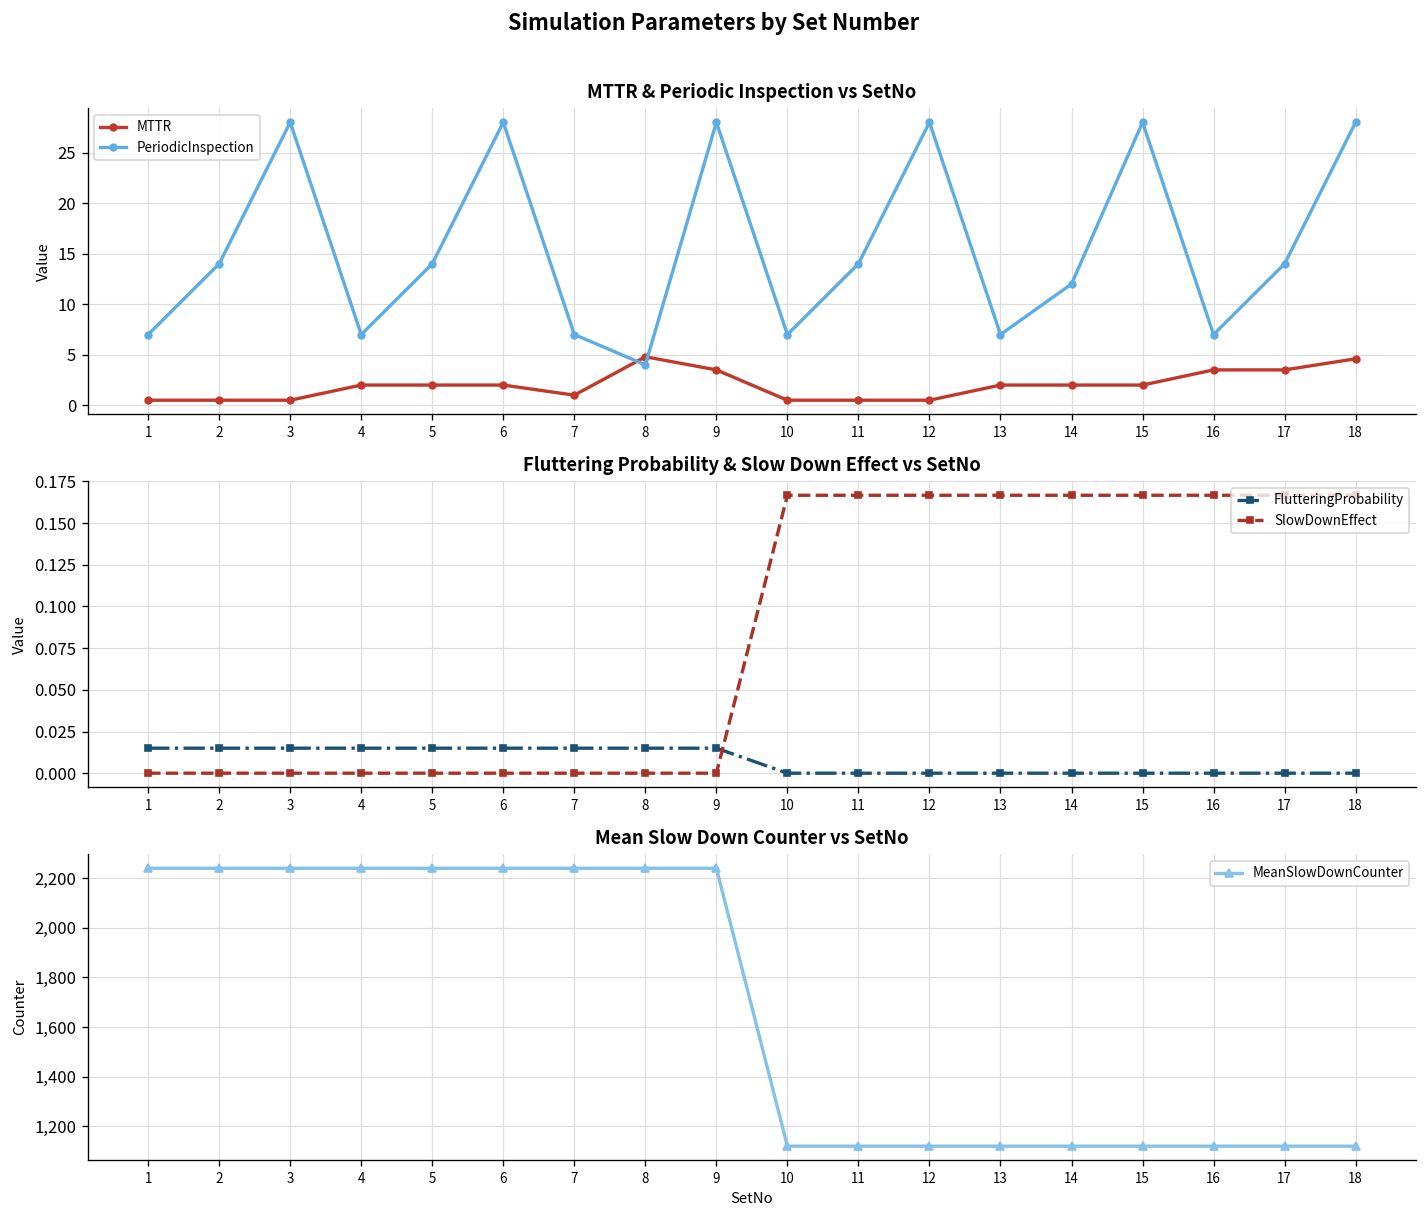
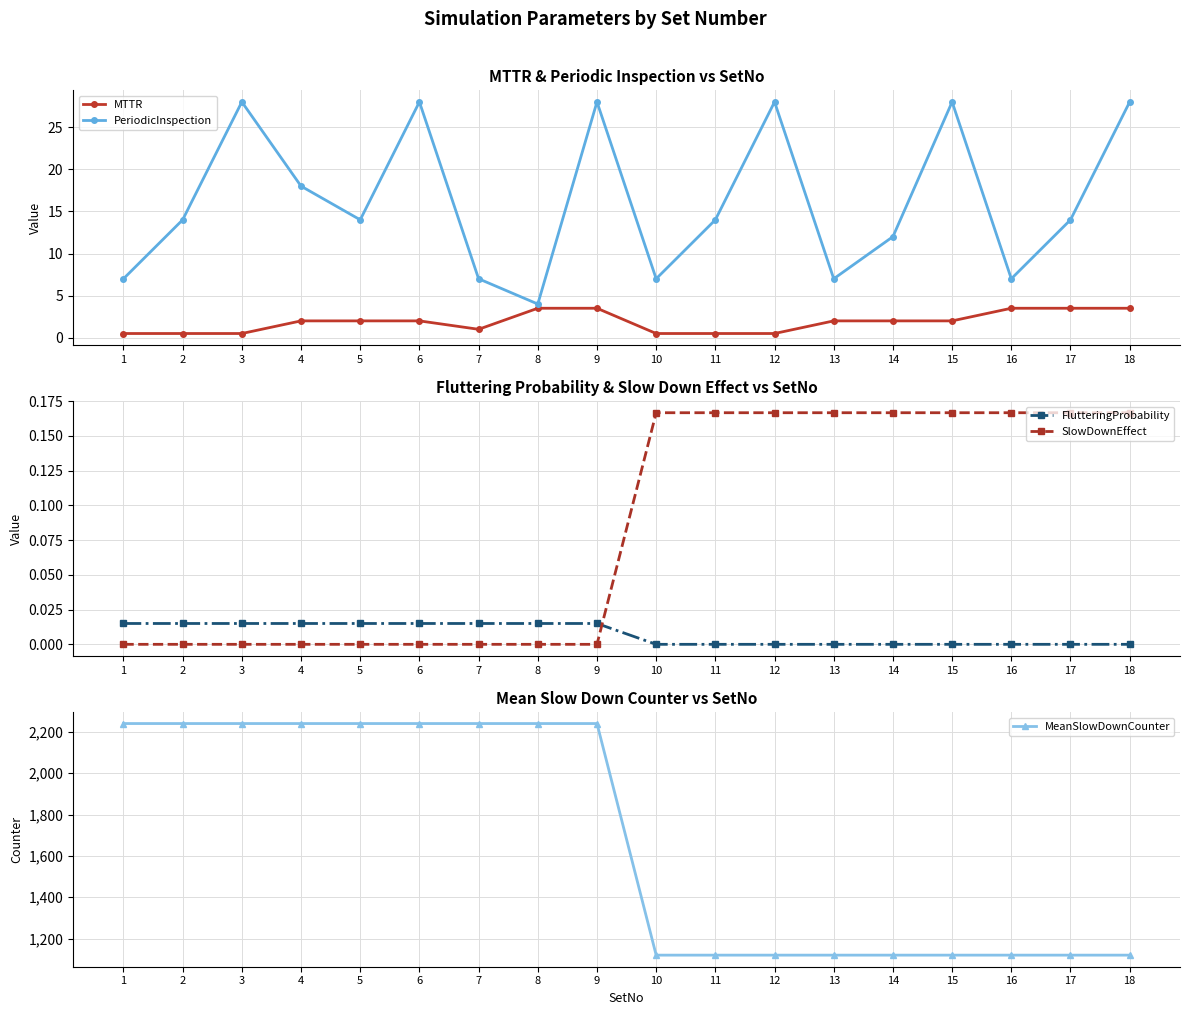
  {
    "MTTR & Periodic Inspection vs SetNo": {
      "MTTR": {
        "1": "1",
        "2": "1",
        "3": "1",
        "4": "2",
        "5": "2",
        "6": "2",
        "7": "1",
-       "8": "5",
+       "8": "4",
        "9": "4",
        "10": "1",
        "11": "1",
        "12": "1",
        "13": "2",
        "14": "2",
        "15": "2",
        "16": "4",
        "17": "4",
-       "18": "5"
+       "18": "4"
      },
      "PeriodicInspection": {
        "1": "7",
        "2": "14",
        "3": "28",
-       "4": "7",
+       "4": "18",
        "5": "14",
        "6": "28",
        "7": "7",
        "8": "4",
        "9": "28",
        "10": "7",
        "11": "14",
        "12": "28",
        "13": "7",
        "14": "12",
        "15": "28",
        "16": "7",
        "17": "14",
        "18": "28"
      }
    },
    "Fluttering Probability & Slow Down Effect vs SetNo": {
      "FlutteringProbability": {
        "1": "0.015",
        "2": "0.015",
        "3": "0.015",
        "4": "0.015",
        "5": "0.015",
        "6": "0.015",
        "7": "0.015",
        "8": "0.015",
        "9": "0.015",
        "10": "0.000",
        "11": "0.000",
        "12": "0.000",
        "13": "0.000",
        "14": "0.000",
        "15": "0.000",
        "16": "0.000",
        "17": "0.000",
        "18": "0.000"
      },
      "SlowDownEffect": {
        "1": "0.000",
        "2": "0.000",
        "3": "0.000",
        "4": "0.000",
        "5": "0.000",
        "6": "0.000",
        "7": "0.000",
        "8": "0.000",
        "9": "0.000",
        "10": "0.167",
        "11": "0.167",
        "12": "0.167",
        "13": "0.167",
        "14": "0.167",
        "15": "0.167",
        "16": "0.167"
      }
    },
    "Mean Slow Down Counter vs SetNo": {
      "1": "2,240",
      "2": "2,240",
      "3": "2,240",
      "4": "2,240",
      "5": "2,240",
      "6": "2,240",
      "7": "2,240",
      "8": "2,240",
      "9": "2,240",
      "10": "1,120",
      "11": "1,120",
      "12": "1,120",
      "13": "1,120",
      "14": "1,120",
      "15": "1,120",
      "16": "1,120",
      "17": "1,120",
      "18": "1,120"
    }
  }
